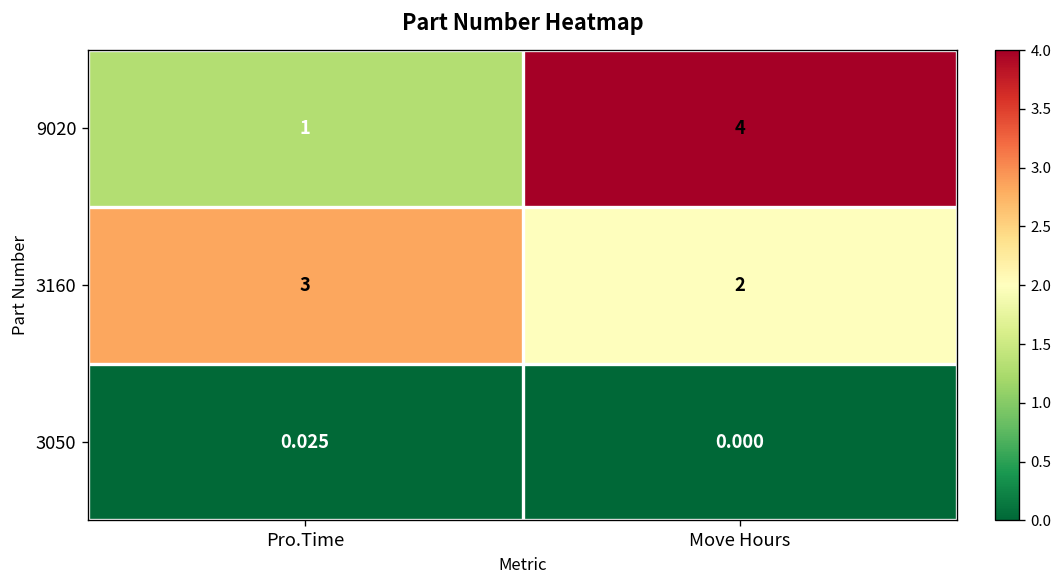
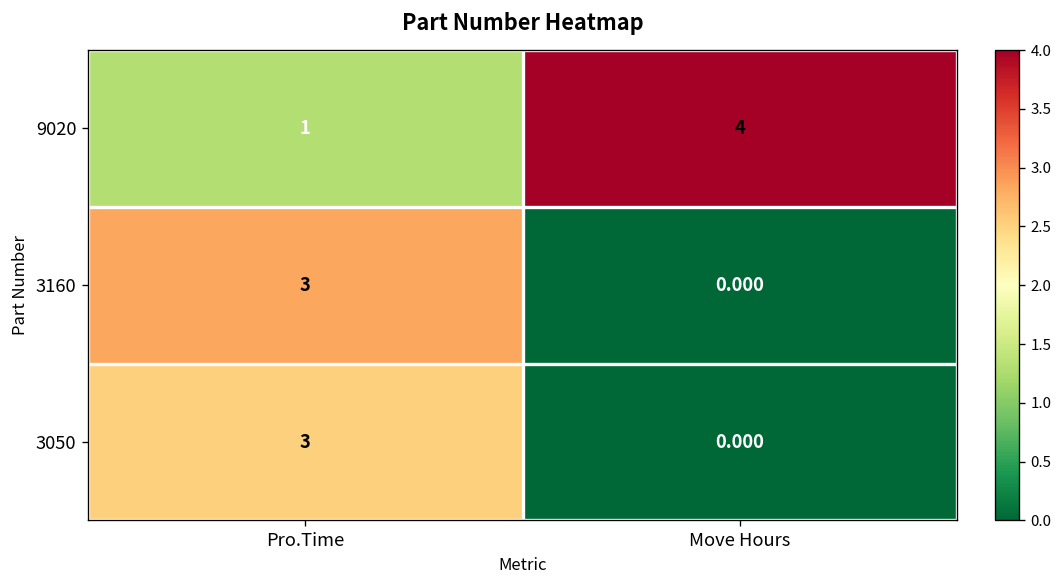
  {
    "9020": {
      "Pro.Time": 1,
      "Move Hours": 4
    },
    "3160": {
      "Pro.Time": 3,
-     "Move Hours": 2
+     "Move Hours": 0.000
    },
    "3050": {
-     "Pro.Time": 0.025,
+     "Pro.Time": 3,
      "Move Hours": 0.000
    }
  }
